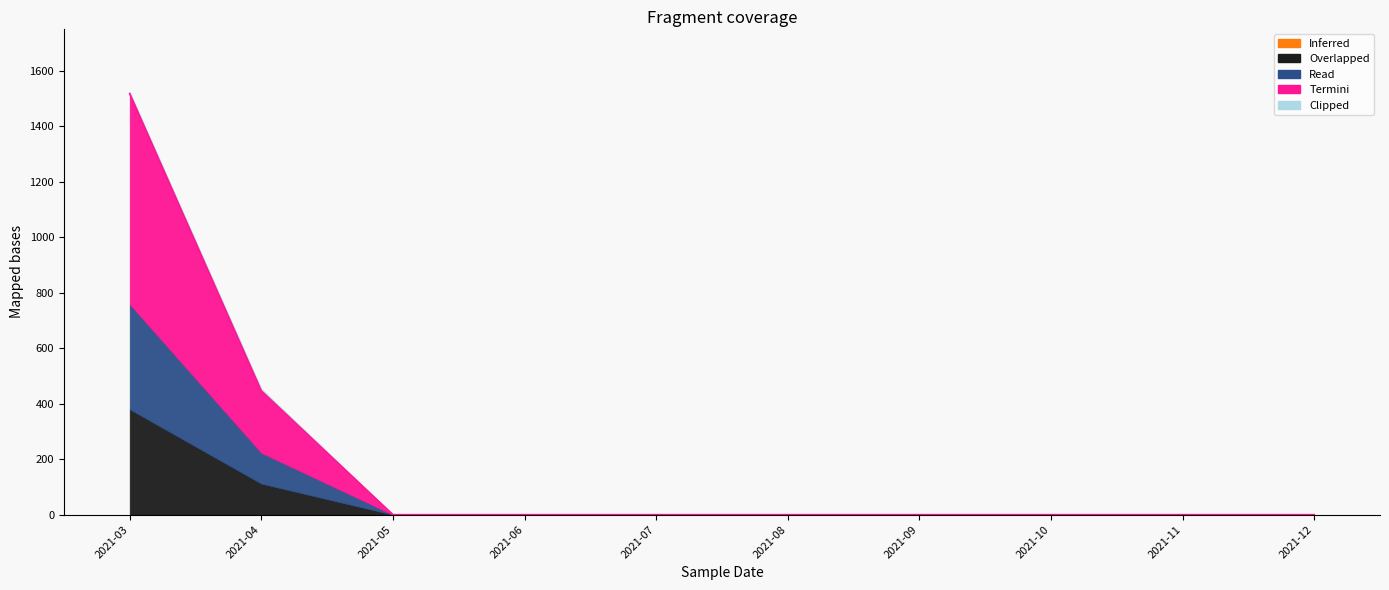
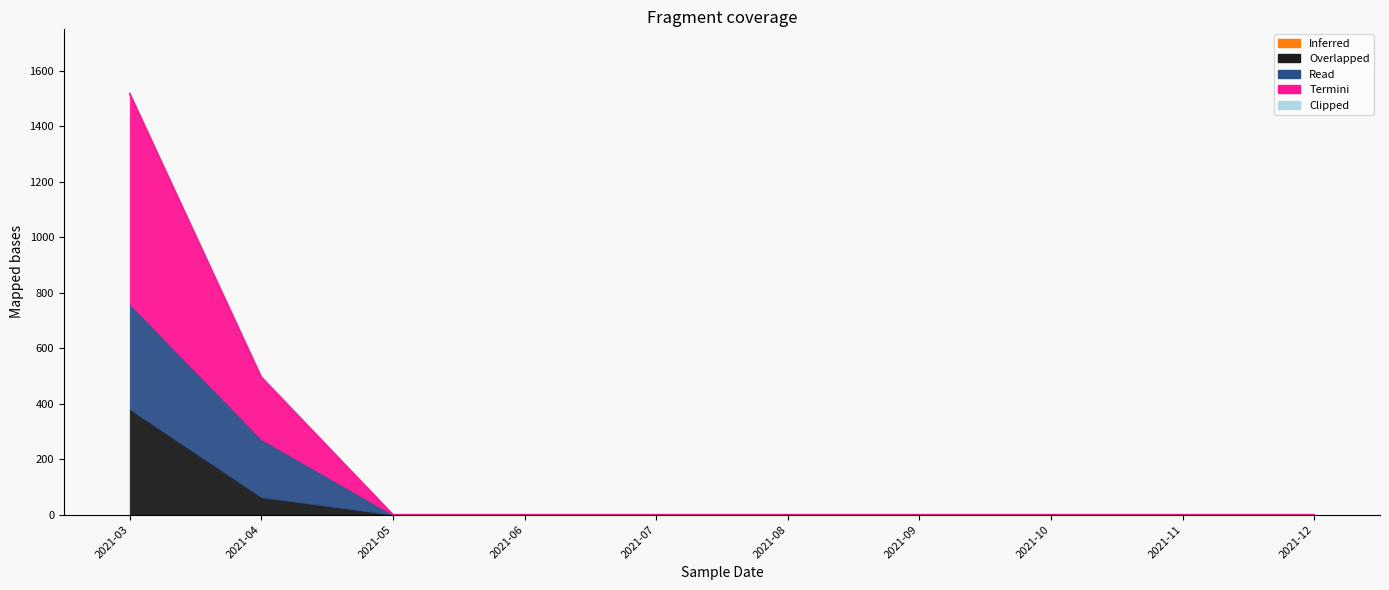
  {
    "Inferred": {
      "2021-03": 0,
      "2021-04": 0
    },
    "Overlapped": {
      "2021-03": 380,
-     "2021-04": 110
+     "2021-04": 60
    },
    "Read": {
      "2021-03": 380,
-     "2021-04": 110
+     "2021-04": 210
    }
  }
